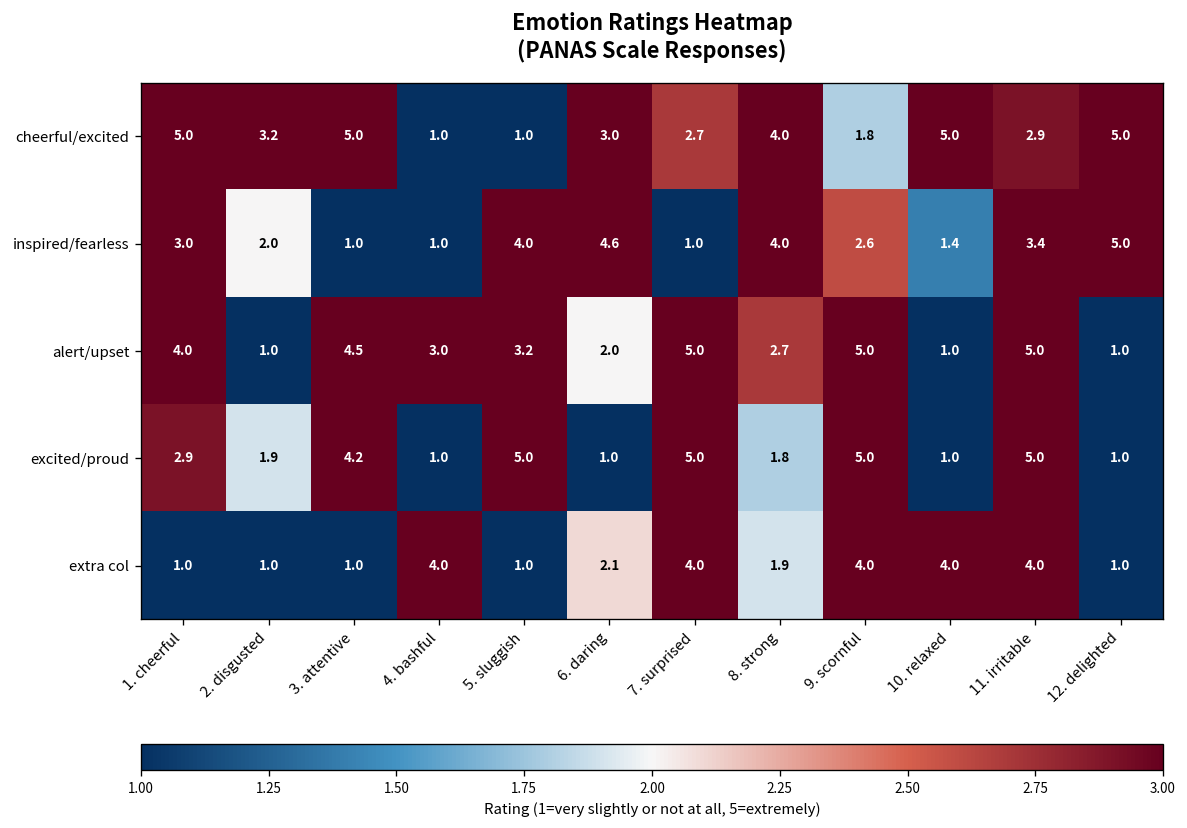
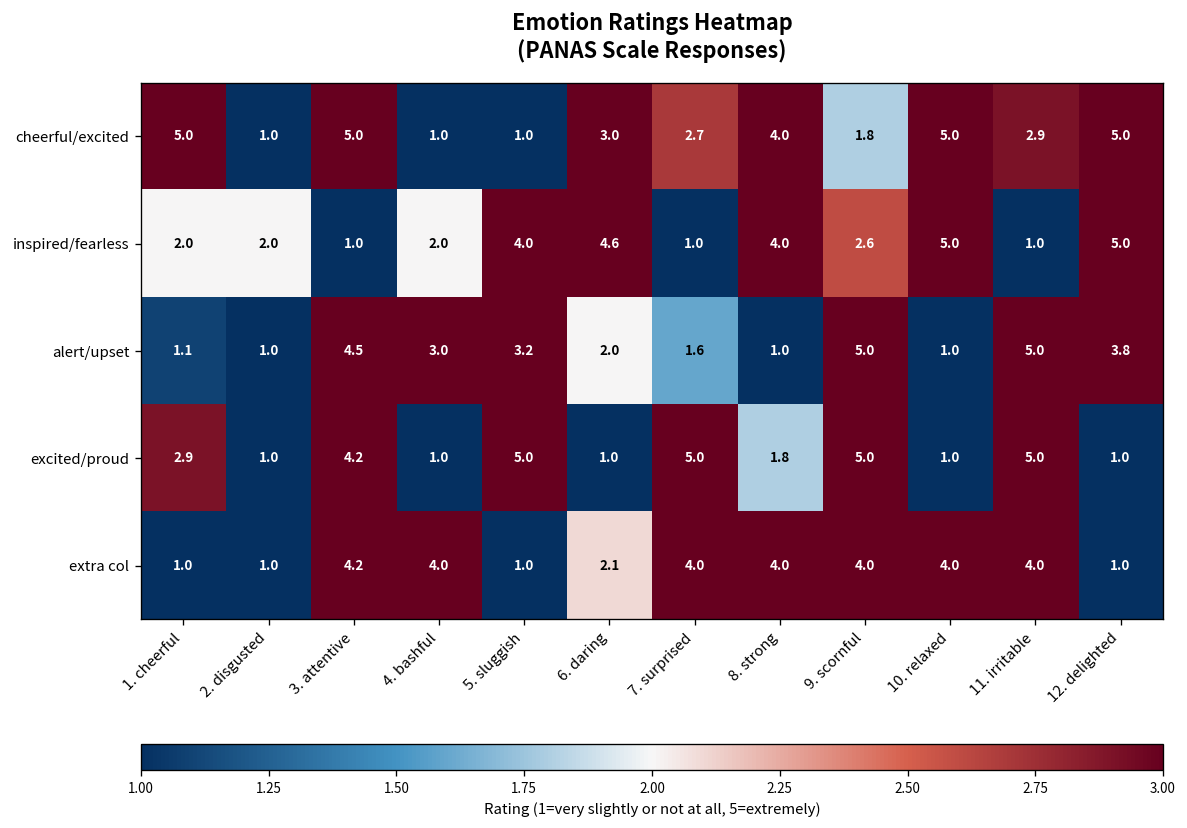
  {
    "cheerful/excited": {
      "1. cheerful": 5.0,
-     "2. disgusted": 3.2,
+     "2. disgusted": 1.0,
      "3. attentive": 5.0,
      "4. bashful": 1.0,
      "5. sluggish": 1.0,
      "6. daring": 3.0,
      "7. surprised": 2.7,
      "8. strong": 4.0,
      "9. scornful": 1.8,
      "10. relaxed": 5.0,
      "11. irritable": 2.9,
      "12. delighted": 5.0
    },
    "inspired/fearless": {
-     "1. cheerful": 3.0,
+     "1. cheerful": 2.0,
      "2. disgusted": 2.0,
      "3. attentive": 1.0,
-     "4. bashful": 1.0,
+     "4. bashful": 2.0,
      "5. sluggish": 4.0,
      "6. daring": 4.6,
      "7. surprised": 1.0,
      "8. strong": 4.0,
      "9. scornful": 2.6,
-     "10. relaxed": 1.4,
-     "11. irritable": 3.4,
+     "10. relaxed": 5.0,
+     "11. irritable": 1.0,
      "12. delighted": 5.0
    },
    "alert/upset": {
-     "1. cheerful": 4.0,
+     "1. cheerful": 1.1,
      "2. disgusted": 1.0,
      "3. attentive": 4.5,
      "4. bashful": 3.0,
      "5. sluggish": 3.2,
      "6. daring": 2.0,
-     "7. surprised": 5.0,
-     "8. strong": 2.7,
+     "7. surprised": 1.6,
+     "8. strong": 1.0,
      "9. scornful": 5.0,
      "10. relaxed": 1.0,
      "11. irritable": 5.0,
-     "12. delighted": 1.0
+     "12. delighted": 3.8
    },
    "excited/proud": {
      "1. cheerful": 2.9,
-     "2. disgusted": 1.9,
+     "2. disgusted": 1.0,
      "3. attentive": 4.2,
      "4. bashful": 1.0,
      "5. sluggish": 5.0,
      "6. daring": 1.0,
      "7. surprised": 5.0,
      "8. strong": 1.8,
      "9. scornful": 5.0,
      "10. relaxed": 1.0,
      "11. irritable": 5.0,
      "12. delighted": 1.0
    },
    "extra col": {
      "1. cheerful": 1.0,
      "2. disgusted": 1.0,
-     "3. attentive": 1.0,
+     "3. attentive": 4.2,
      "4. bashful": 4.0,
      "5. sluggish": 1.0,
      "6. daring": 2.1,
      "7. surprised": 4.0,
-     "8. strong": 1.9,
+     "8. strong": 4.0,
      "9. scornful": 4.0,
      "10. relaxed": 4.0,
      "11. irritable": 4.0,
      "12. delighted": 1.0
    }
  }
